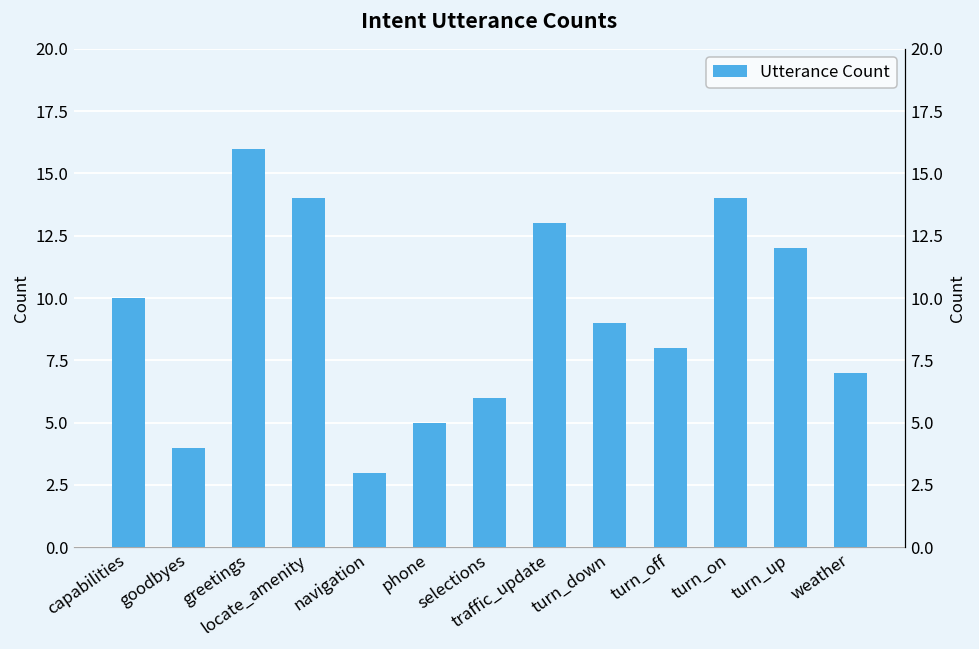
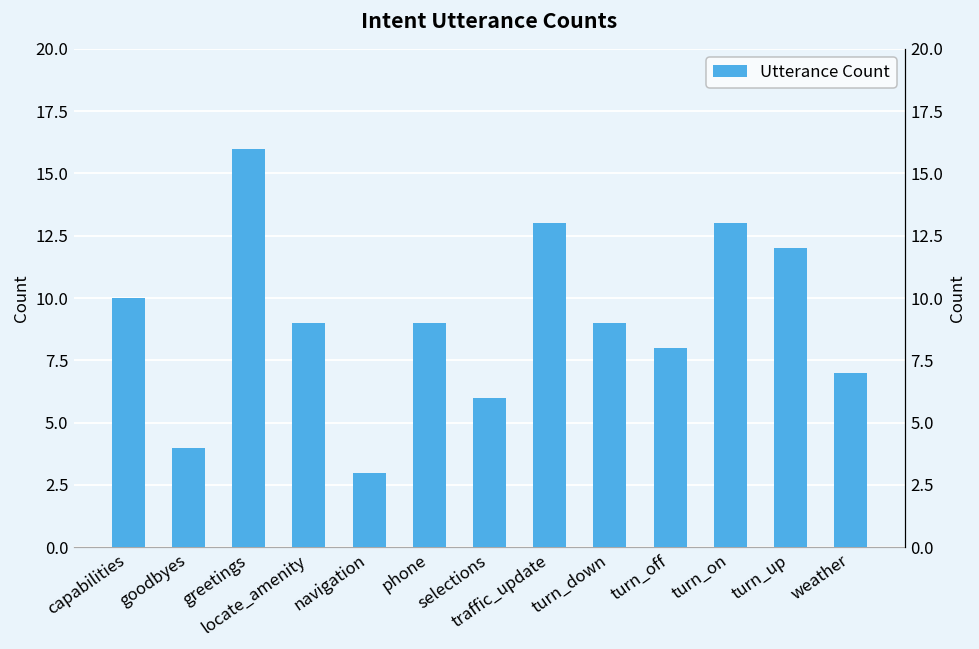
  {
    "capabilities": 10,
    "goodbyes": 4,
    "greetings": 16,
-   "locate_amenity": 14,
+   "locate_amenity": 9,
    "navigation": 3,
-   "phone": 5,
+   "phone": 9,
    "selections": 6,
    "traffic_update": 13,
    "turn_down": 9,
    "turn_off": 8,
-   "turn_on": 14,
+   "turn_on": 13,
    "turn_up": 12,
    "weather": 7
  }
